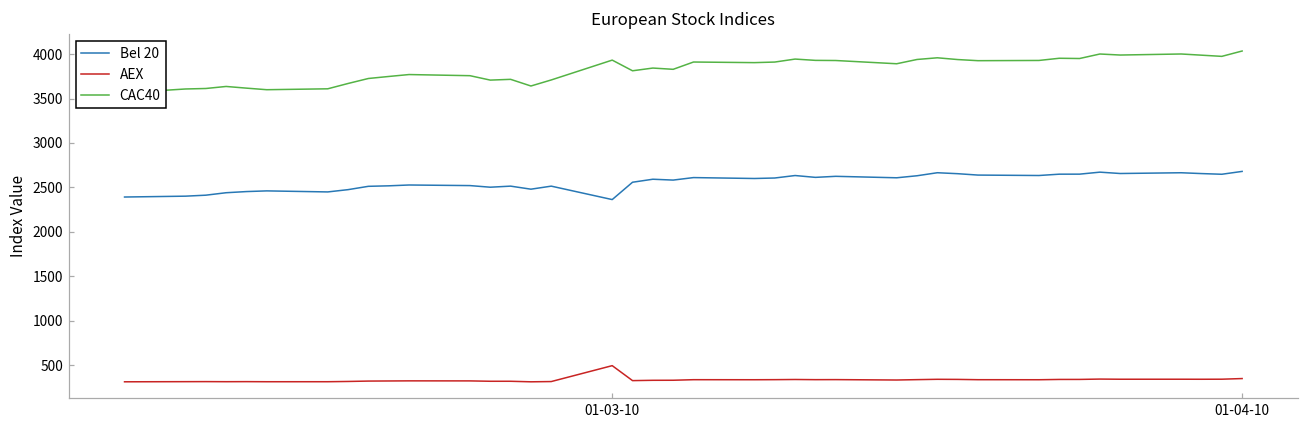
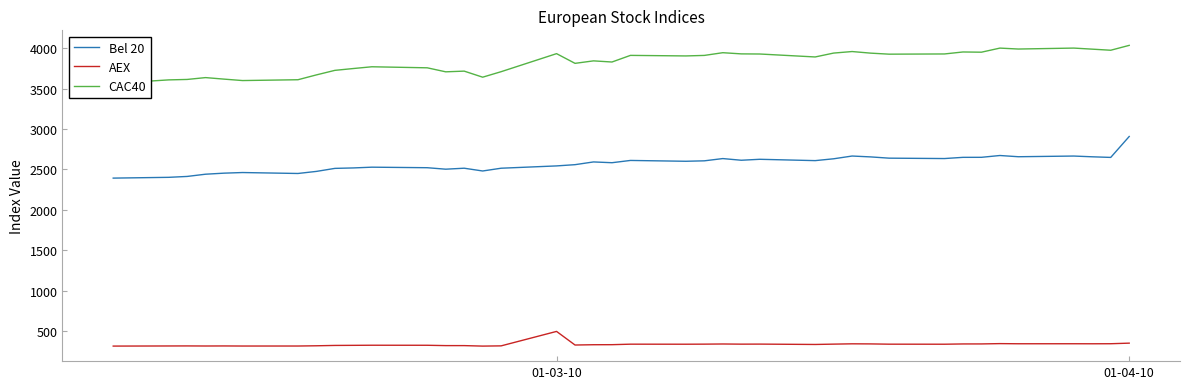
  {
    "Bel 20": {
-     "01-03-10": 2400,
-     "01-04-10": 2700
+     "01-03-10": 2500,
+     "01-04-10": 2900
    },
    "AEX": {
      "01-03-10": 500,
      "01-04-10": 400
    },
    "CAC40": {
      "01-03-10": 3900,
      "01-04-10": 4000
    }
  }
